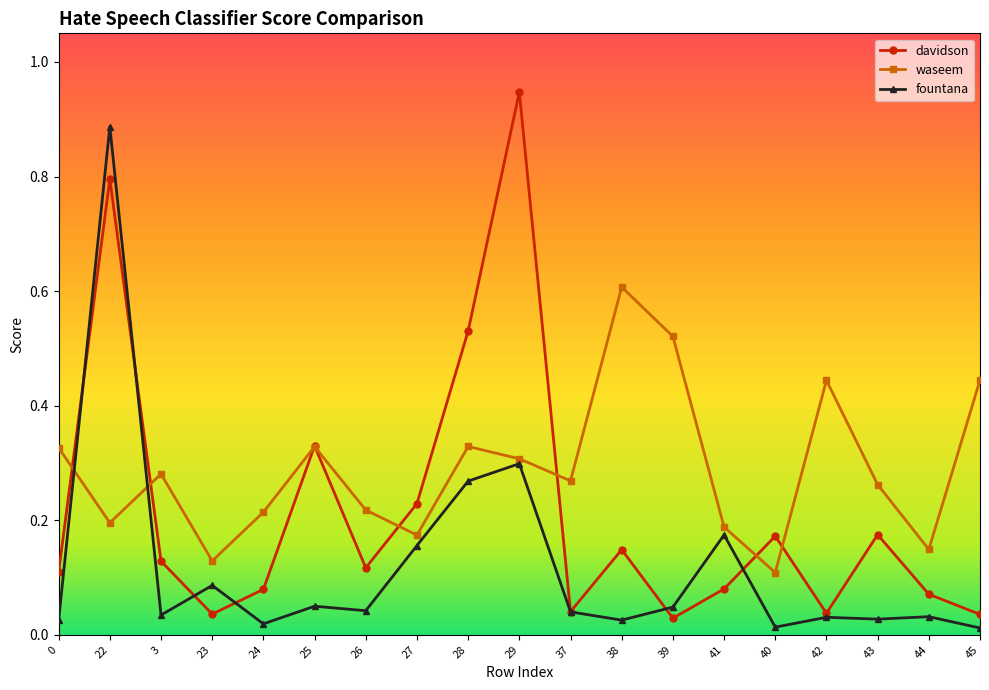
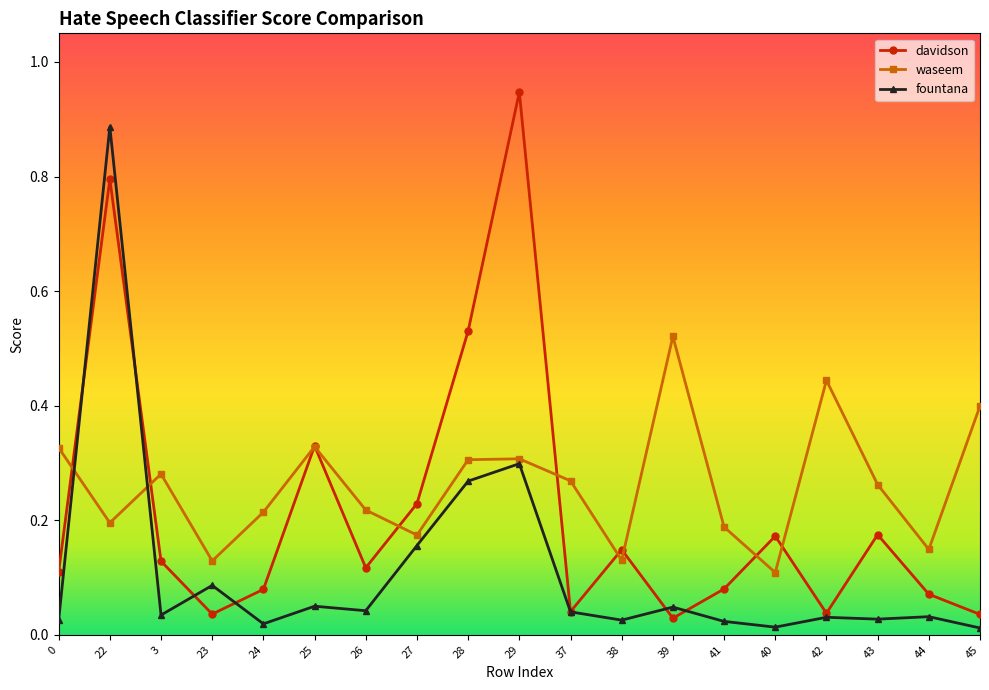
  {
    "davidson": {
      "0": 0.11,
      "22": 0.80,
      "3": 0.13,
      "23": 0.04,
      "24": 0.08,
      "26": 0.12,
      "27": 0.23,
      "28": 0.53,
      "29": 0.95,
      "38": 0.15,
      "39": 0.03,
      "41": 0.08,
      "40": 0.17,
      "42": 0.04,
      "43": 0.17,
      "44": 0.07,
      "45": 0.04
    },
    "waseem": {
      "0": 0.33,
      "22": 0.20,
      "3": 0.28,
      "23": 0.13,
      "24": 0.21,
      "26": 0.22,
      "27": 0.17,
-     "28": 0.33,
+     "28": 0.31,
      "29": 0.31,
      "37": 0.27,
-     "38": 0.61,
+     "38": 0.13,
      "39": 0.52,
      "41": 0.19,
      "40": 0.11,
      "42": 0.44,
      "43": 0.26,
      "44": 0.15,
-     "45": 0.44
+     "45": 0.40
    },
    "fountana": {
      "0": 0.03,
      "22": 0.89,
      "3": 0.03,
      "23": 0.09,
      "24": 0.02,
      "25": 0.05,
      "26": 0.04,
      "27": 0.16,
      "28": 0.27,
      "29": 0.30,
      "38": 0.03,
      "39": 0.05,
-     "41": 0.17,
+     "41": 0.02,
      "40": 0.01,
      "42": 0.03,
      "43": 0.03,
      "44": 0.03,
      "45": 0.01
    }
  }
